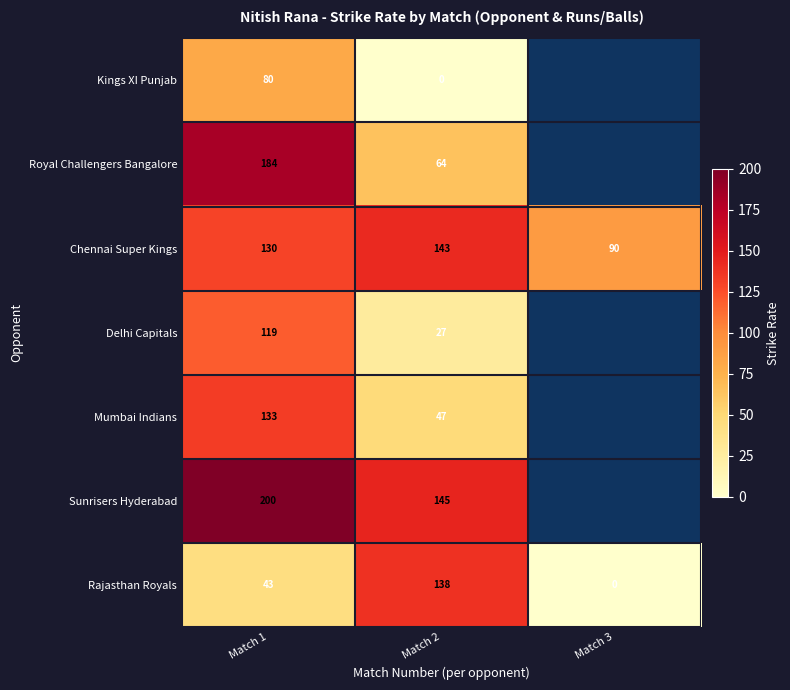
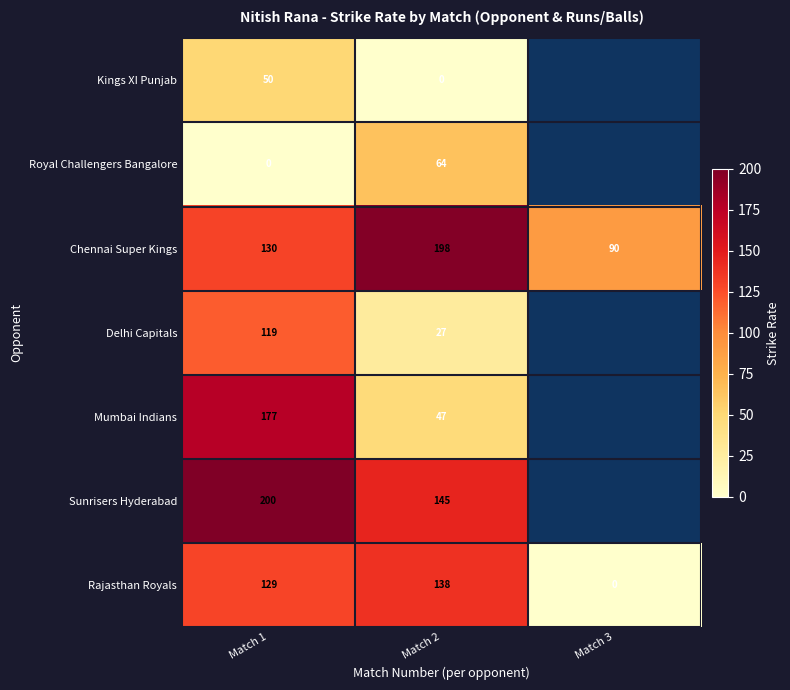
  {
    "Kings XI Punjab": {
-     "Match 1": 80,
+     "Match 1": 50,
      "Match 2": 0
    },
    "Royal Challengers Bangalore": {
-     "Match 1": 184,
+     "Match 1": 0,
      "Match 2": 64
    },
    "Chennai Super Kings": {
      "Match 1": 130,
-     "Match 2": 143,
+     "Match 2": 198,
      "Match 3": 90
    },
    "Delhi Capitals": {
      "Match 1": 119,
      "Match 2": 27
    },
    "Mumbai Indians": {
-     "Match 1": 133,
+     "Match 1": 177,
      "Match 2": 47
    },
    "Sunrisers Hyderabad": {
      "Match 1": 200,
      "Match 2": 145
    },
    "Rajasthan Royals": {
-     "Match 1": 43,
+     "Match 1": 129,
      "Match 2": 138,
      "Match 3": 0
    }
  }
